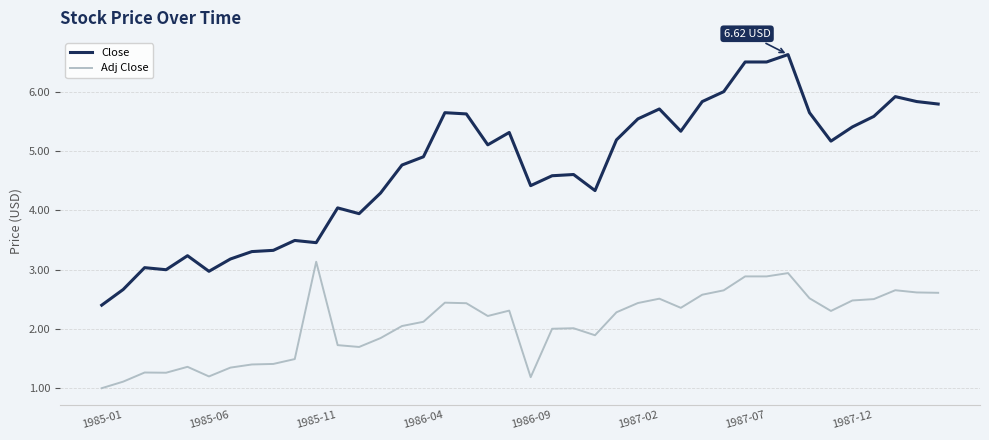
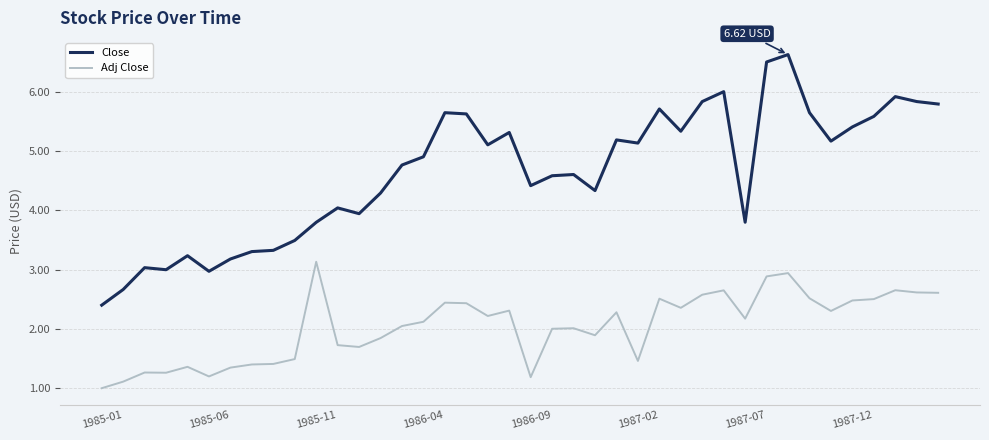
  {
    "Close": {
      "1985-01": 2.4,
      "1985-06": 3.0,
-     "1985-11": 3.5,
+     "1985-11": 3.8,
      "1986-04": 4.9,
      "1986-09": 4.4,
-     "1987-02": 5.5,
-     "1987-07": 6.5,
+     "1987-02": 5.1,
+     "1987-07": 3.8,
      "1987-12": 5.4
    },
    "Adj Close": {
      "1985-01": 1.0,
      "1985-06": 1.2,
      "1985-11": 3.1,
      "1986-04": 2.1,
      "1986-09": 1.2,
-     "1987-02": 2.4,
-     "1987-07": 2.9,
+     "1987-02": 1.5,
+     "1987-07": 2.2,
      "1987-12": 2.5
    }
  }
